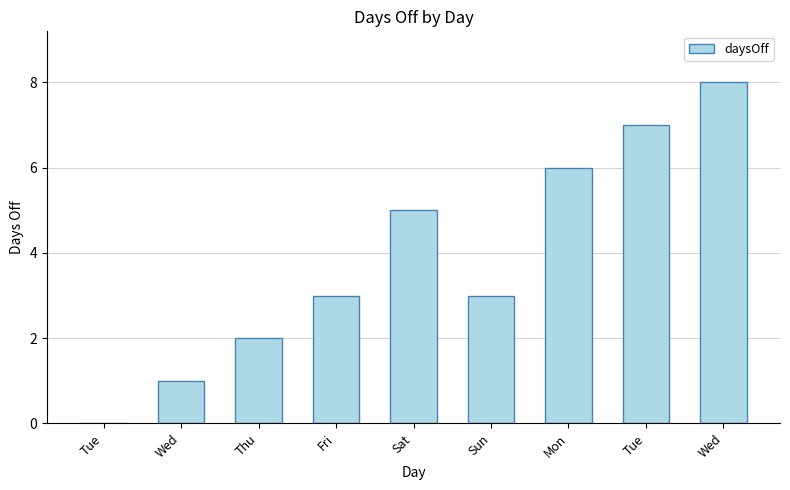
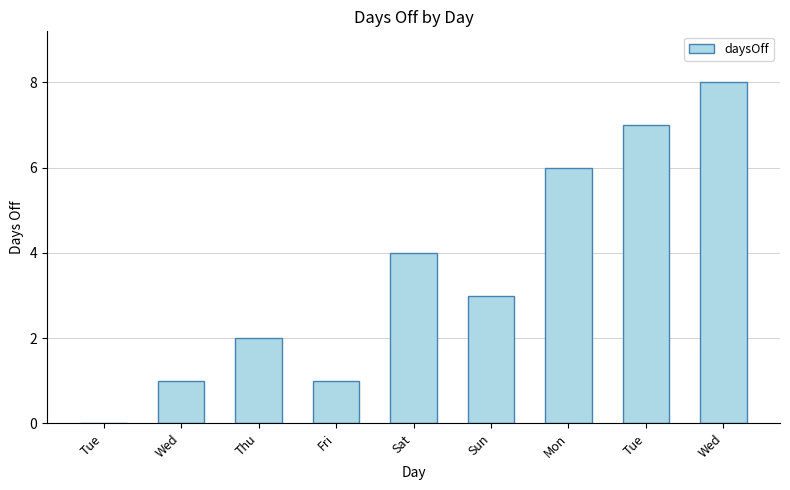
  {
    "Thu": 2,
-   "Fri": 3,
-   "Sat": 5,
+   "Fri": 1,
+   "Sat": 4,
    "Sun": 3,
    "Mon": 6
  }
